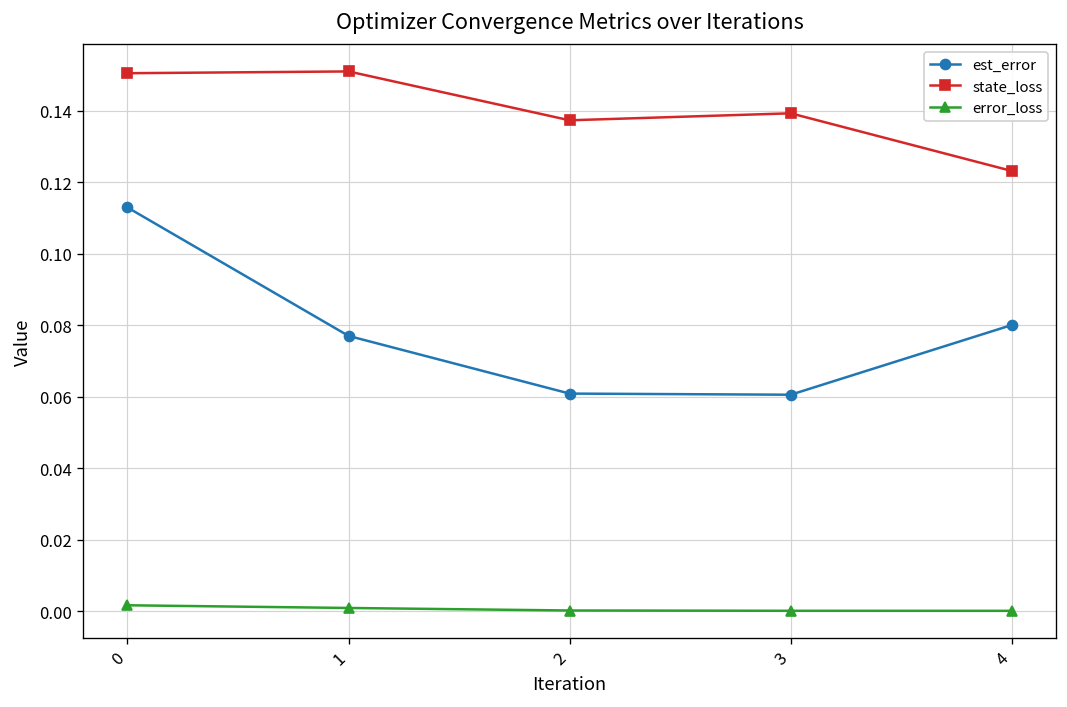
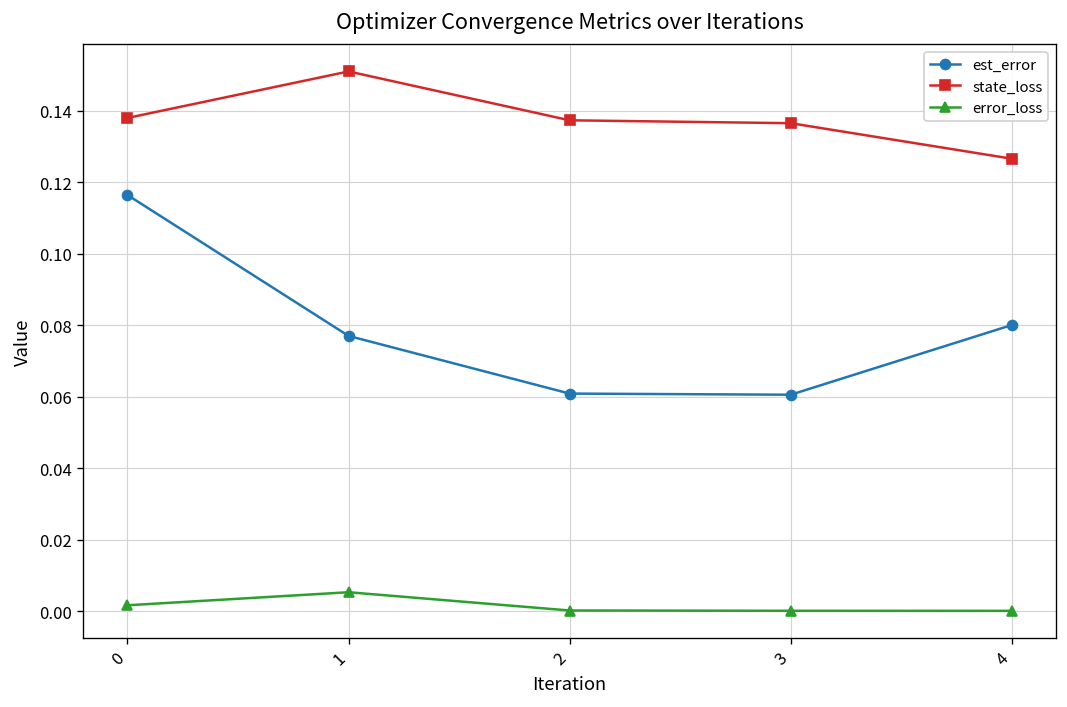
  {
    "est_error": {
-     "0": 0.113,
+     "0": 0.116,
      "1": 0.077,
      "2": 0.061,
      "3": 0.061,
      "4": 0.080
    },
    "state_loss": {
-     "0": 0.151,
+     "0": 0.138,
      "1": 0.151,
      "2": 0.137,
-     "3": 0.139,
-     "4": 0.123
+     "3": 0.137,
+     "4": 0.127
    },
    "error_loss": {
      "0": 0.002,
-     "1": 0.001,
+     "1": 0.005,
      "2": 0.000,
      "3": 0.000,
      "4": 0.000
    }
  }
